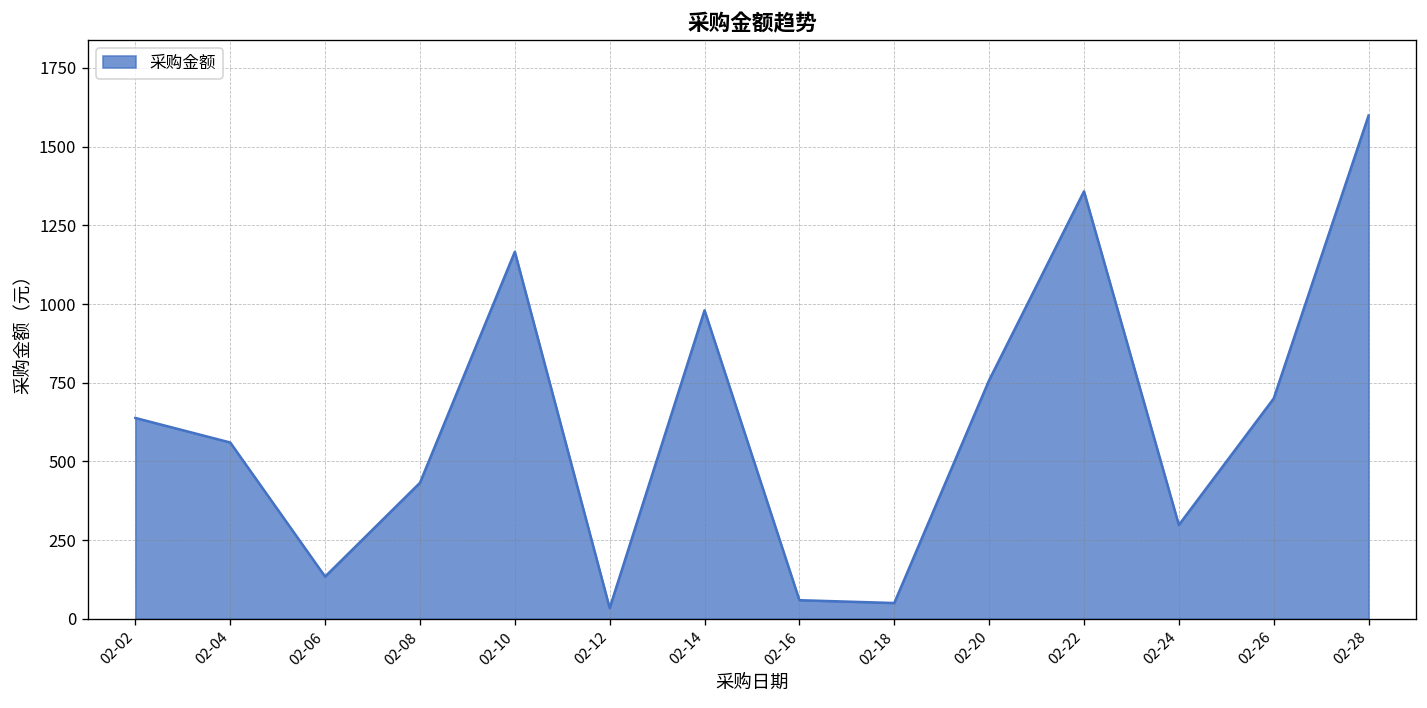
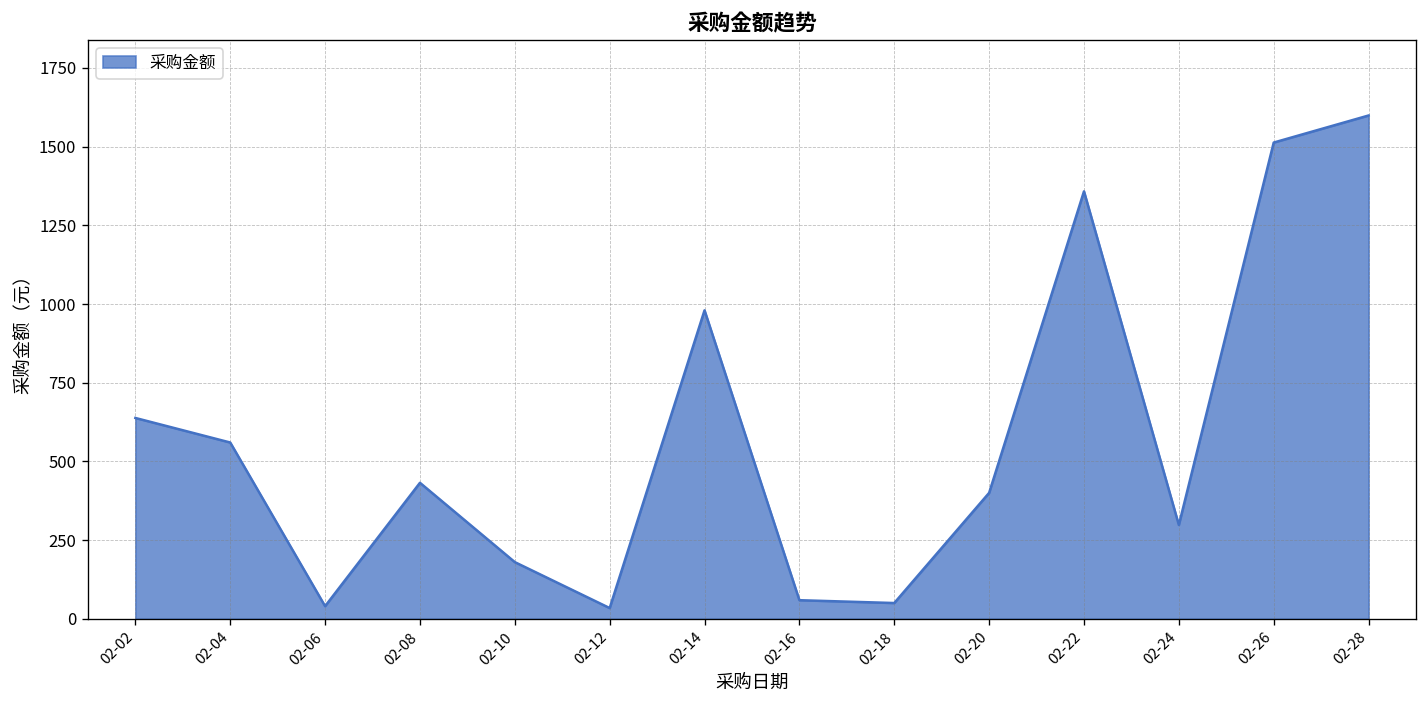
  {
    "02-02": 640,
    "02-04": 560,
-   "02-06": 130,
+   "02-06": 40,
    "02-08": 430,
-   "02-10": 1170,
+   "02-10": 180,
    "02-12": 30,
    "02-14": 980,
    "02-16": 60,
    "02-18": 50,
-   "02-20": 760,
+   "02-20": 400,
    "02-22": 1360,
    "02-24": 300,
-   "02-26": 700,
+   "02-26": 1510,
    "02-28": 1600
  }
